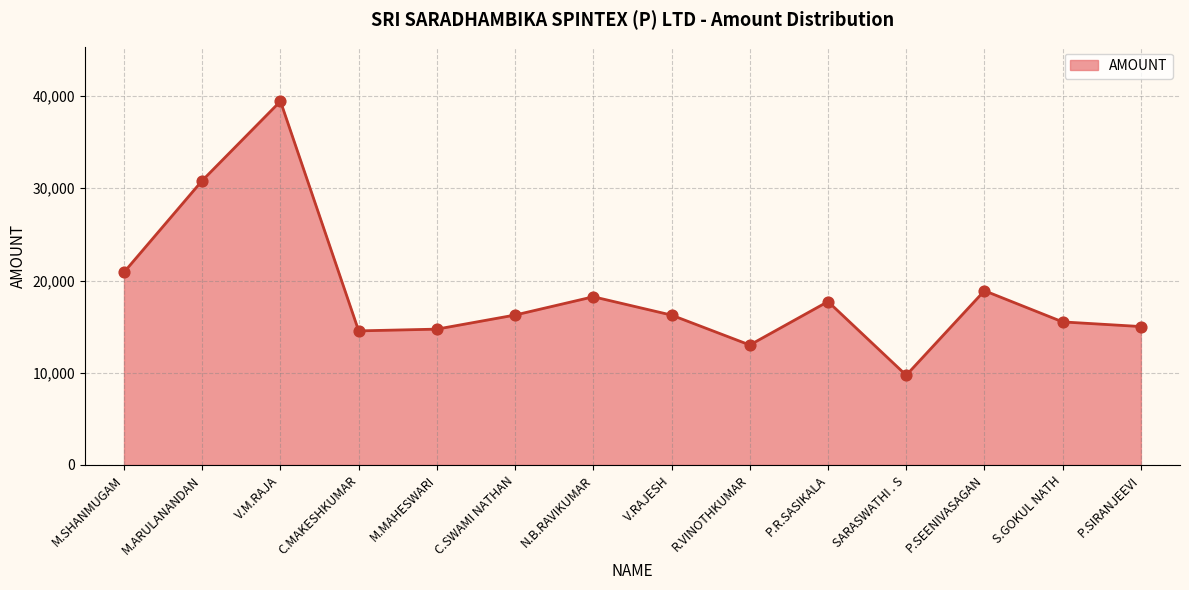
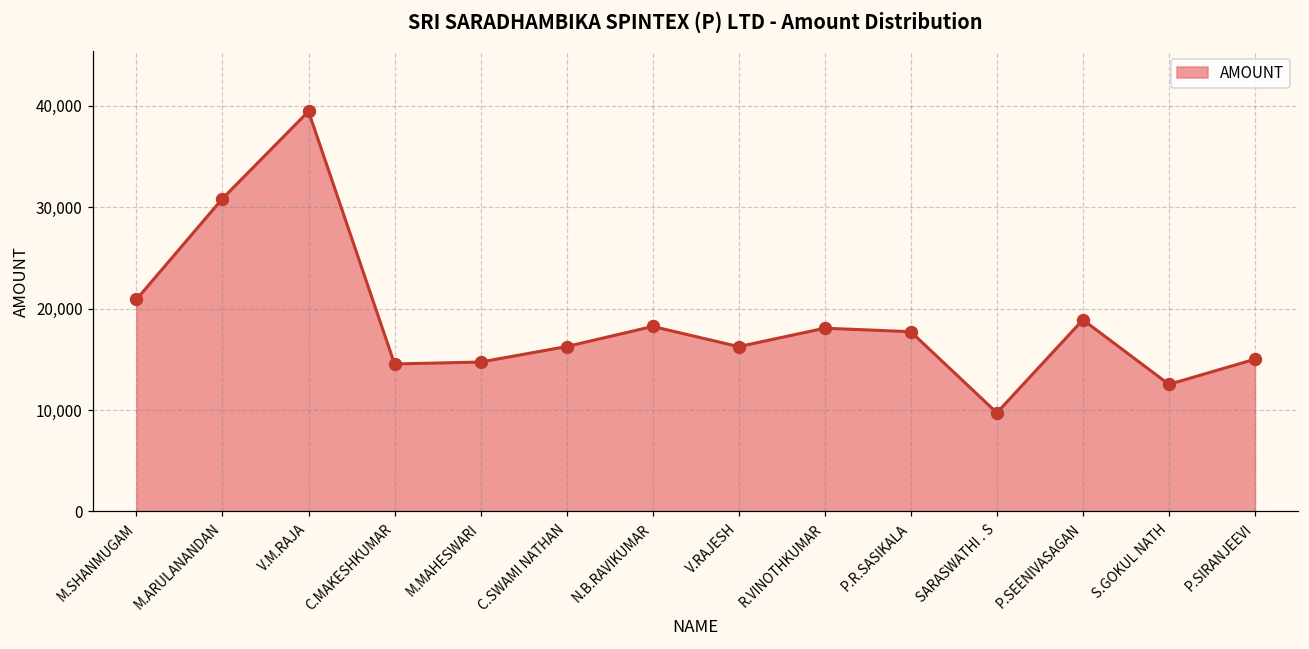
  {
    "M.SHANMUGAM": "21,000",
    "M.ARULANANDAN": "31,000",
    "V.M.RAJA": "39,000",
    "C.MAKESHKUMAR": "15,000",
    "M.MAHESWARI": "15,000",
    "C.SWAMI NATHAN": "16,000",
    "N.B.RAVIKUMAR": "18,000",
    "V.RAJESH": "16,000",
-   "R.VINOTHKUMAR": "13,000",
+   "R.VINOTHKUMAR": "18,000",
    "P.R.SASIKALA": "18,000",
    "SARASWATHI . S": "10,000",
    "P.SEENIVASAGAN": "19,000",
-   "S.GOKUL NATH": "16,000",
+   "S.GOKUL NATH": "13,000",
    "P.SIRANJEEVI": "15,000"
  }
